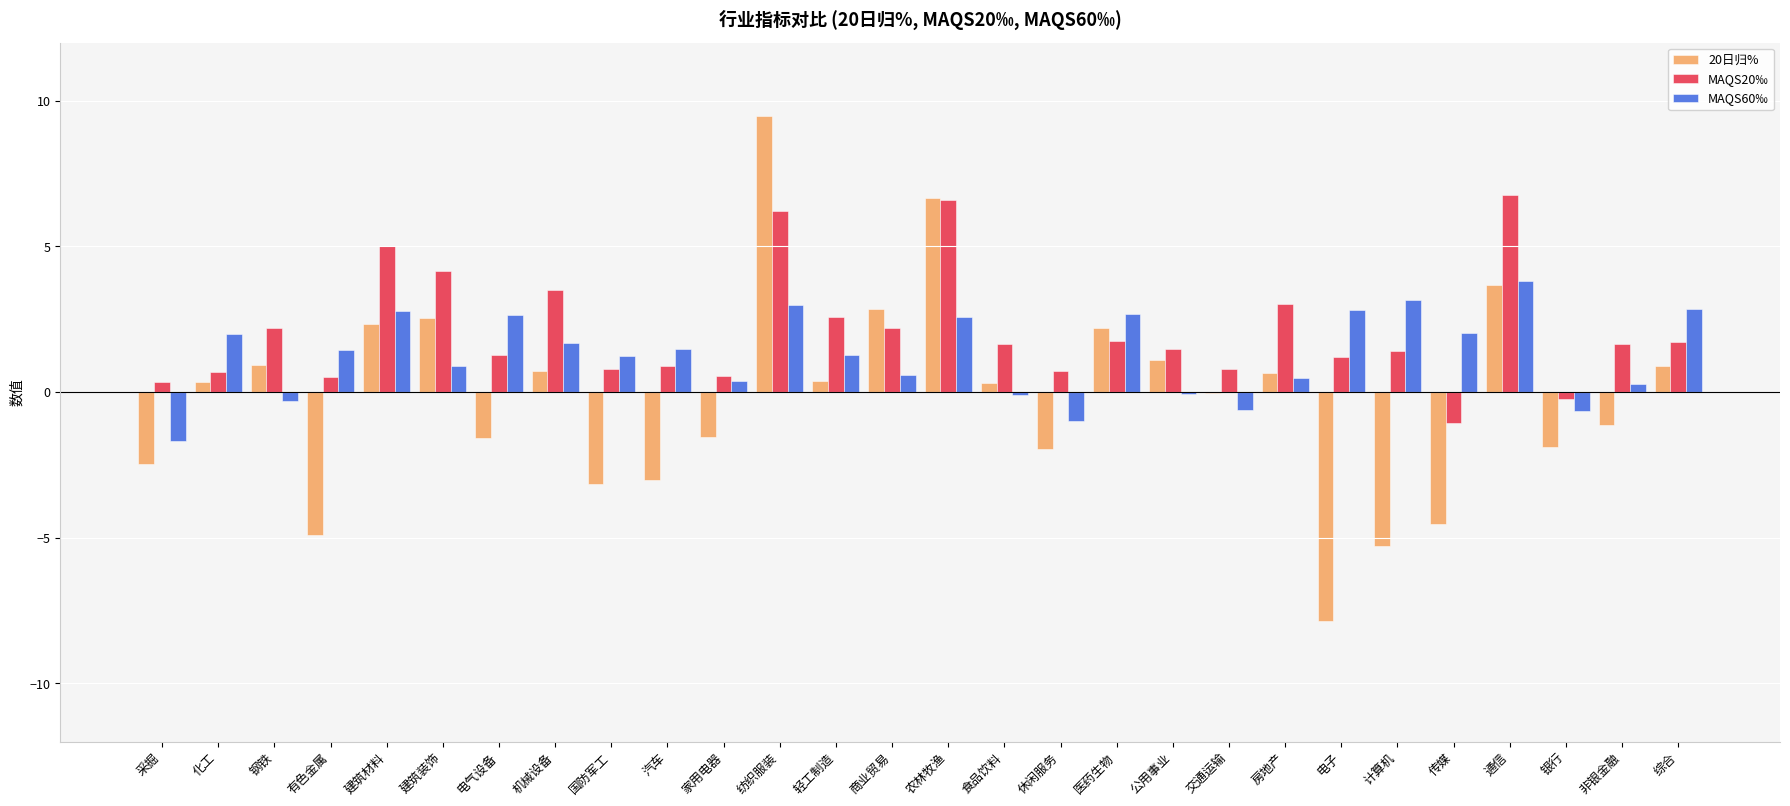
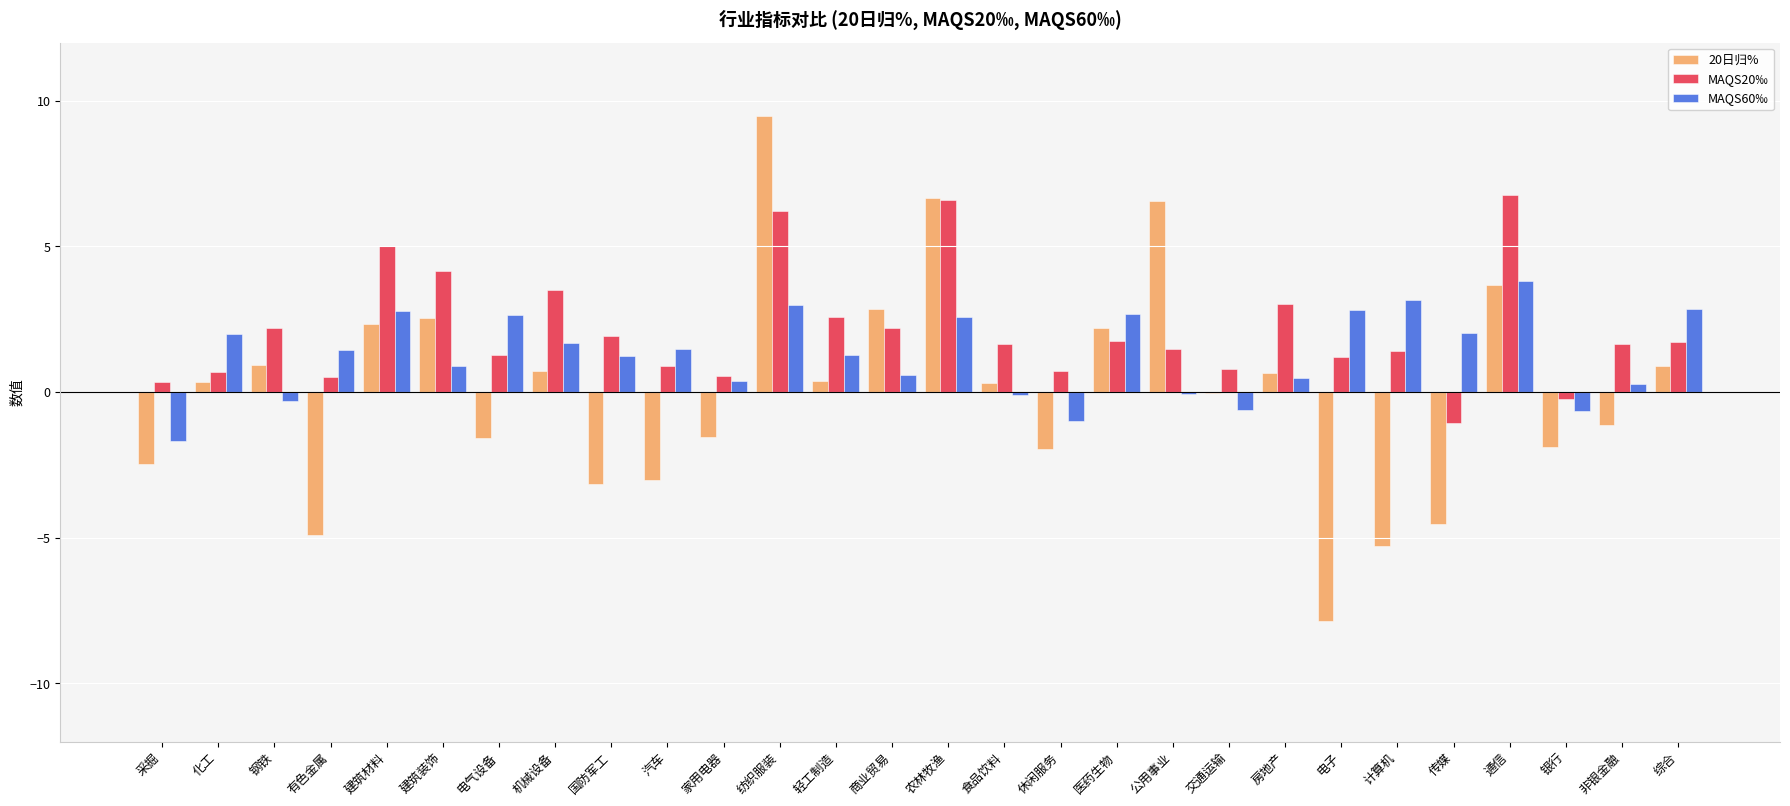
  {
    "20日归%": {
      "采掘": -2.5,
      "化工": 0.4,
      "钢铁": 0.9,
      "有色金属": -4.9,
      "建筑材料": 2.3,
      "建筑装饰": 2.6,
      "电气设备": -1.6,
      "机械设备": 0.7,
      "国防军工": -3.1,
      "汽车": -3.0,
      "家用电器": -1.5,
      "纺织服装": 9.5,
      "轻工制造": 0.4,
      "商业贸易": 2.9,
      "农林牧渔": 6.7,
      "食品饮料": 0.3,
      "休闲服务": -2.0,
      "医药生物": 2.2,
-     "公用事业": 1.1,
+     "公用事业": 6.6,
      "房地产": 0.7,
      "电子": -7.8,
      "计算机": -5.3,
      "传媒": -4.5,
      "通信": 3.7,
      "银行": -1.9,
      "非银金融": -1.1,
      "综合": 0.9
    },
    "MAQS20‰": {
      "采掘": 0.3,
      "化工": 0.7,
      "钢铁": 2.2,
      "有色金属": 0.5,
      "建筑材料": 5.0,
      "建筑装饰": 4.1,
      "电气设备": 1.3,
      "机械设备": 3.5,
-     "国防军工": 0.8,
+     "国防军工": 1.9,
      "汽车": 0.9,
      "家用电器": 0.6,
      "纺织服装": 6.2,
      "轻工制造": 2.6,
      "商业贸易": 2.2,
      "农林牧渔": 6.6,
      "食品饮料": 1.6,
      "休闲服务": 0.7,
      "医药生物": 1.7,
      "公用事业": 1.5,
      "交通运输": 0.8,
      "房地产": 3.0,
      "电子": 1.2,
      "计算机": 1.4,
      "传媒": -1.0,
      "通信": 6.8,
      "银行": -0.2,
      "非银金融": 1.6,
      "综合": 1.7
    },
    "MAQS60‰": {
      "采掘": -1.7,
      "化工": 2.0,
      "钢铁": -0.3,
      "有色金属": 1.4,
      "建筑材料": 2.8,
      "建筑装饰": 0.9,
      "电气设备": 2.7,
      "机械设备": 1.7,
      "国防军工": 1.2,
      "汽车": 1.5,
      "家用电器": 0.4,
      "纺织服装": 3.0,
      "轻工制造": 1.3,
      "商业贸易": 0.6,
      "农林牧渔": 2.6,
      "食品饮料": -0.1,
      "休闲服务": -1.0,
      "医药生物": 2.7,
      "交通运输": -0.6,
      "房地产": 0.5,
      "电子": 2.8,
      "计算机": 3.2,
      "传媒": 2.0,
      "通信": 3.8,
      "银行": -0.6,
      "非银金融": 0.3,
      "综合": 2.9
    }
  }
